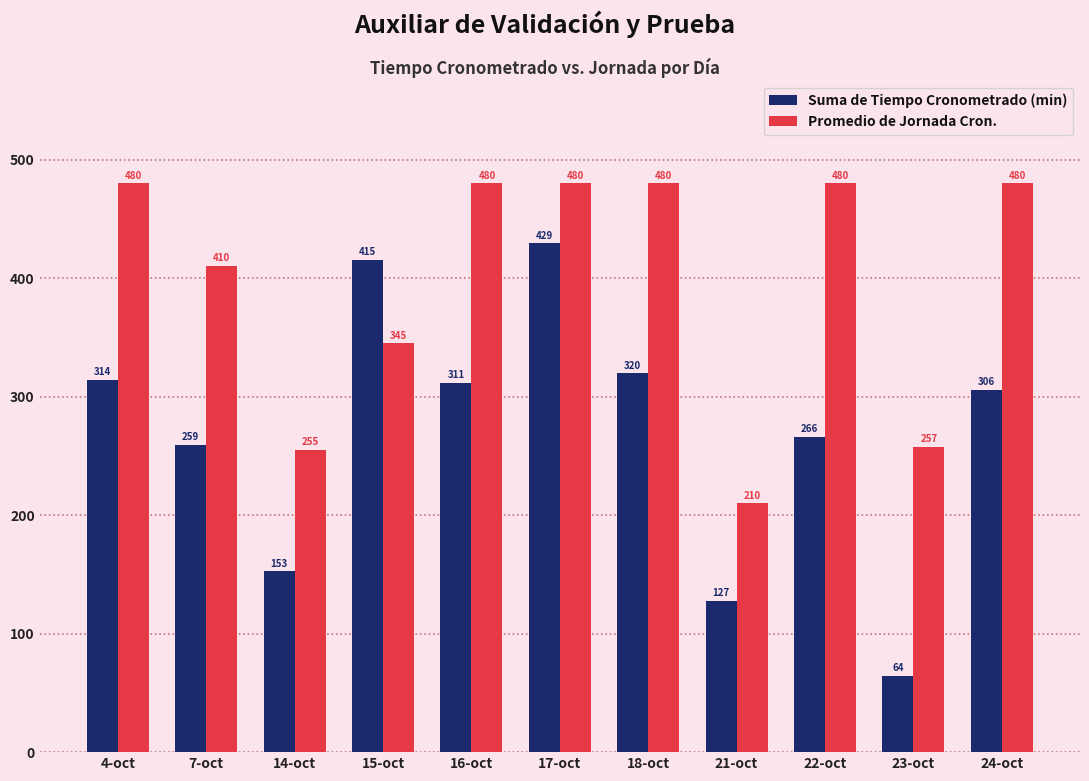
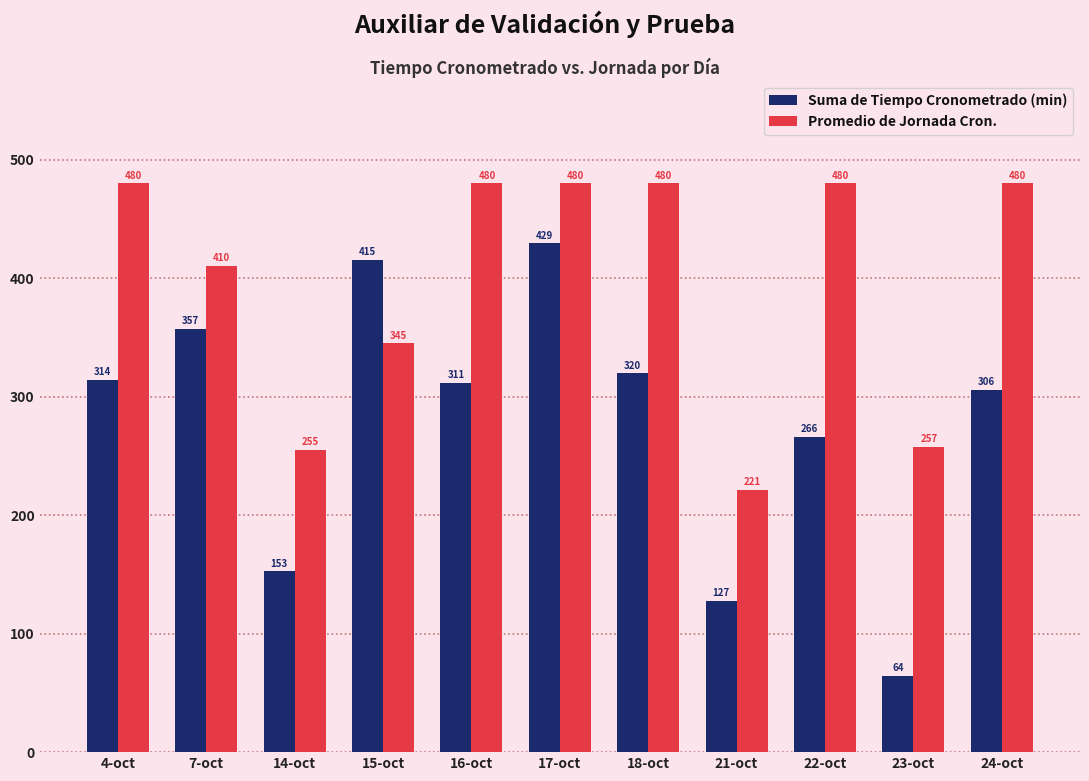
  {
    "Suma de Tiempo Cronometrado (min)": {
      "4-oct": 314,
-     "7-oct": 259,
+     "7-oct": 357,
      "14-oct": 153,
      "15-oct": 415,
      "16-oct": 311,
      "17-oct": 429,
      "18-oct": 320,
      "21-oct": 127,
      "22-oct": 266,
      "23-oct": 64,
      "24-oct": 306
    },
    "Promedio de Jornada Cron.": {
      "4-oct": 480,
      "7-oct": 410,
      "14-oct": 255,
      "15-oct": 345,
      "16-oct": 480,
      "17-oct": 480,
      "18-oct": 480,
-     "21-oct": 210,
+     "21-oct": 221,
      "22-oct": 480,
      "23-oct": 257,
      "24-oct": 480
    }
  }
